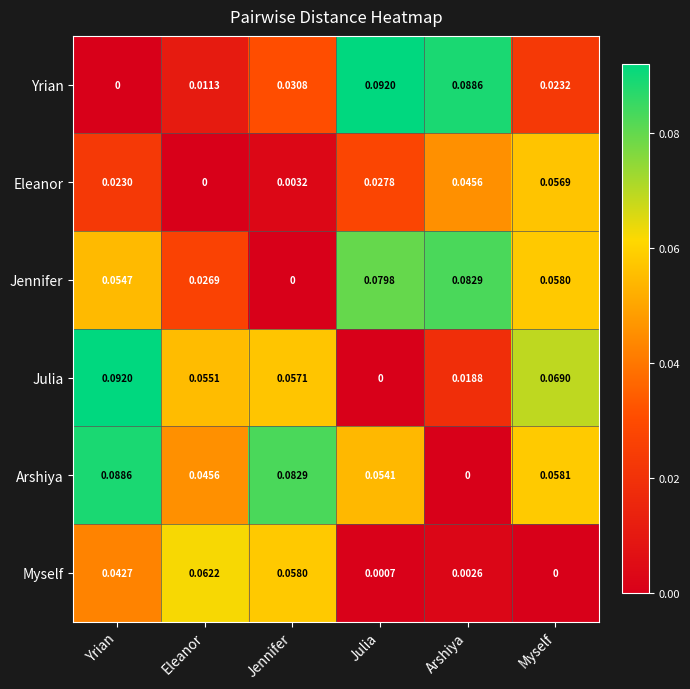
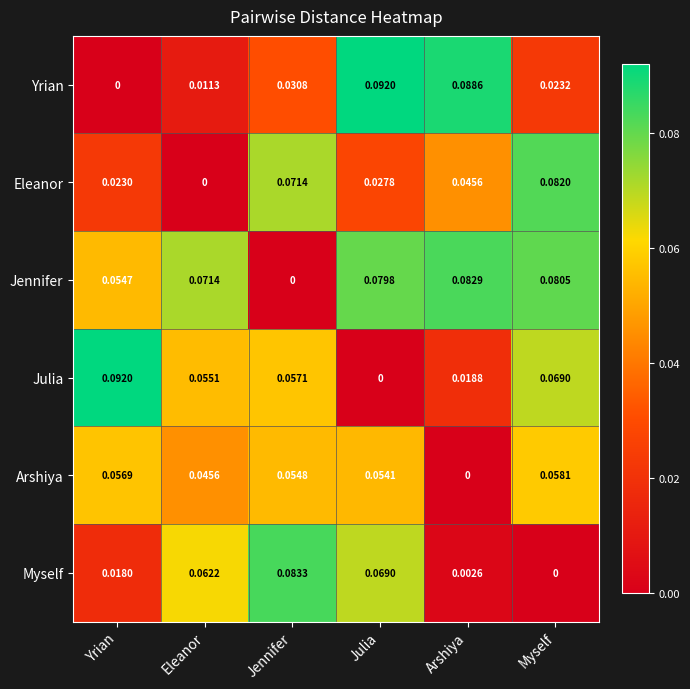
  {
    "Yrian": {
      "Yrian": 0,
      "Eleanor": 0.0113,
      "Jennifer": 0.0308,
      "Julia": 0.0920,
      "Arshiya": 0.0886,
      "Myself": 0.0232
    },
    "Eleanor": {
      "Yrian": 0.0230,
      "Eleanor": 0,
-     "Jennifer": 0.0032,
+     "Jennifer": 0.0714,
      "Julia": 0.0278,
      "Arshiya": 0.0456,
-     "Myself": 0.0569
+     "Myself": 0.0820
    },
    "Jennifer": {
      "Yrian": 0.0547,
-     "Eleanor": 0.0269,
+     "Eleanor": 0.0714,
      "Jennifer": 0,
      "Julia": 0.0798,
      "Arshiya": 0.0829,
-     "Myself": 0.0580
+     "Myself": 0.0805
    },
    "Julia": {
      "Yrian": 0.0920,
      "Eleanor": 0.0551,
      "Jennifer": 0.0571,
      "Julia": 0,
      "Arshiya": 0.0188,
      "Myself": 0.0690
    },
    "Arshiya": {
-     "Yrian": 0.0886,
+     "Yrian": 0.0569,
      "Eleanor": 0.0456,
-     "Jennifer": 0.0829,
+     "Jennifer": 0.0548,
      "Julia": 0.0541,
      "Arshiya": 0,
      "Myself": 0.0581
    },
    "Myself": {
-     "Yrian": 0.0427,
+     "Yrian": 0.0180,
      "Eleanor": 0.0622,
-     "Jennifer": 0.0580,
-     "Julia": 0.0007,
+     "Jennifer": 0.0833,
+     "Julia": 0.0690,
      "Arshiya": 0.0026,
      "Myself": 0
    }
  }
